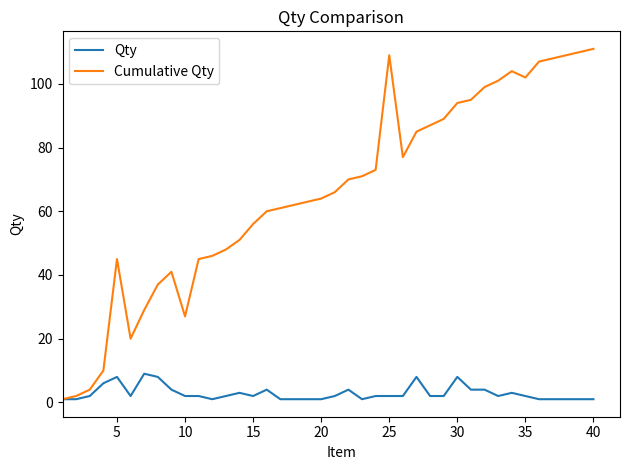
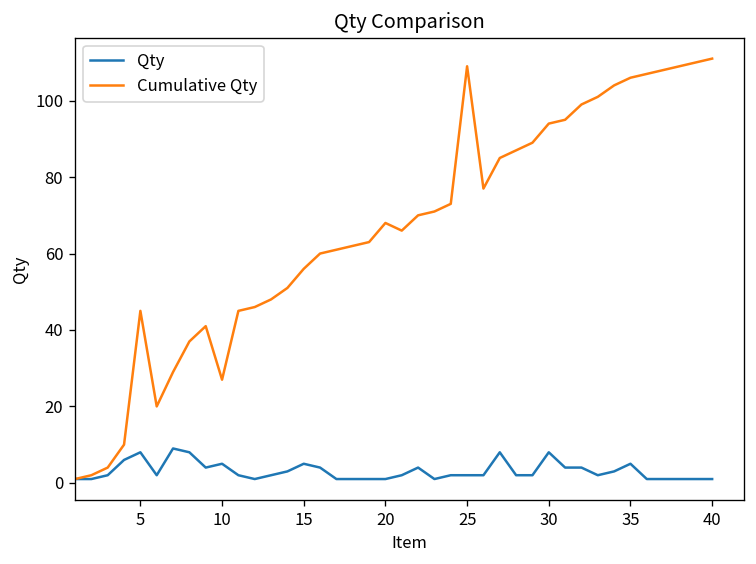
  {
    "Qty": {
      "5": 8,
-     "10": 2,
-     "15": 2,
+     "10": 5,
+     "15": 5,
      "20": 1,
      "25": 2,
      "30": 8,
-     "35": 2,
+     "35": 5,
      "40": 1
    },
    "Cumulative Qty": {
      "5": 45,
      "10": 27,
      "15": 56,
-     "20": 64,
+     "20": 68,
      "25": 109,
      "30": 94,
-     "35": 102,
+     "35": 106,
      "40": 111
    }
  }
